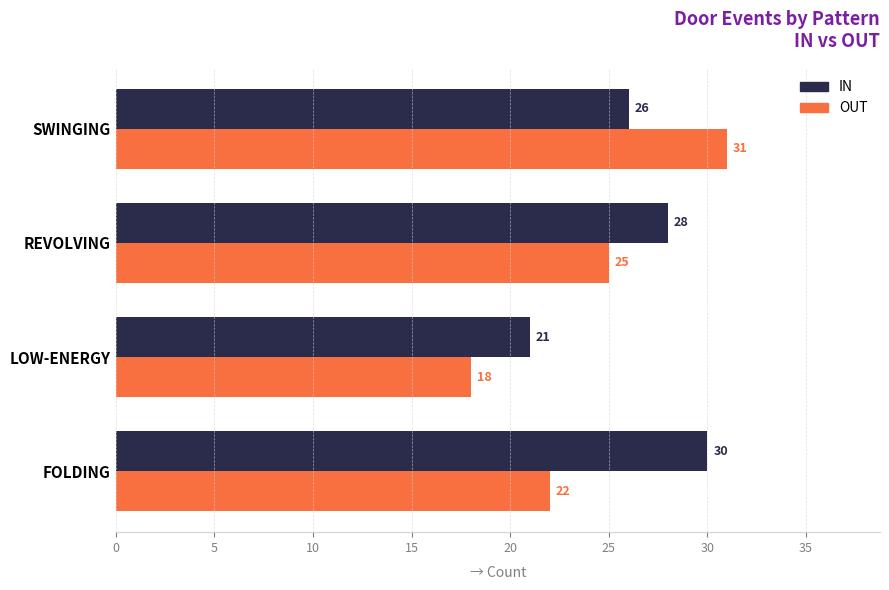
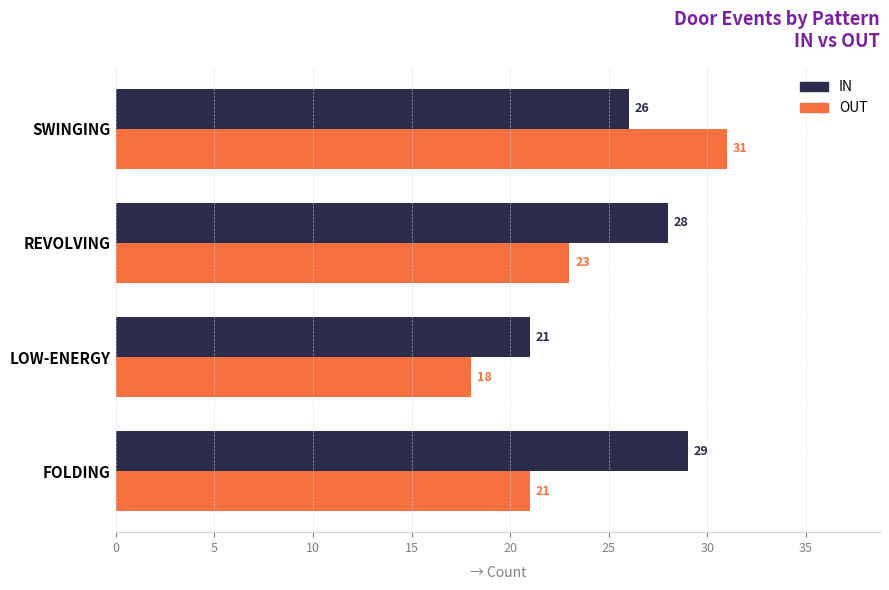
  {
    "IN": {
      "SWINGING": 26,
      "REVOLVING": 28,
      "LOW-ENERGY": 21,
-     "FOLDING": 30
+     "FOLDING": 29
    },
    "OUT": {
      "SWINGING": 31,
-     "REVOLVING": 25,
+     "REVOLVING": 23,
      "LOW-ENERGY": 18,
-     "FOLDING": 22
+     "FOLDING": 21
    }
  }
